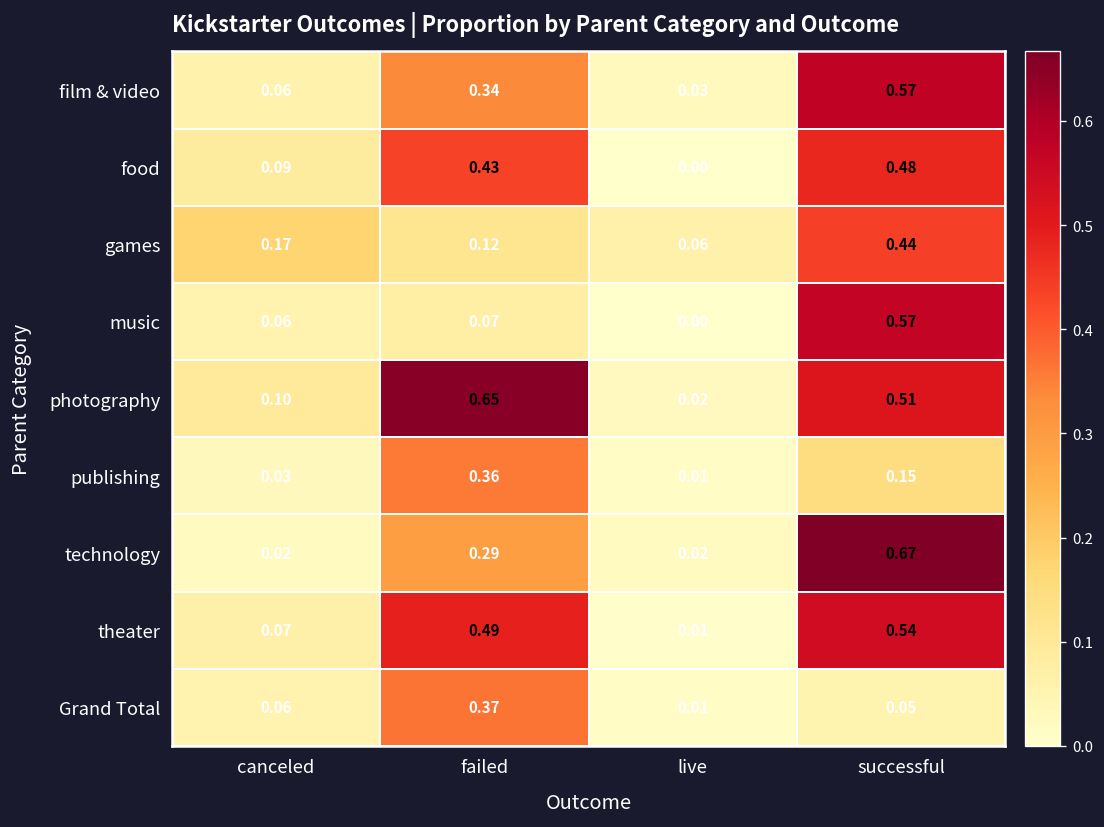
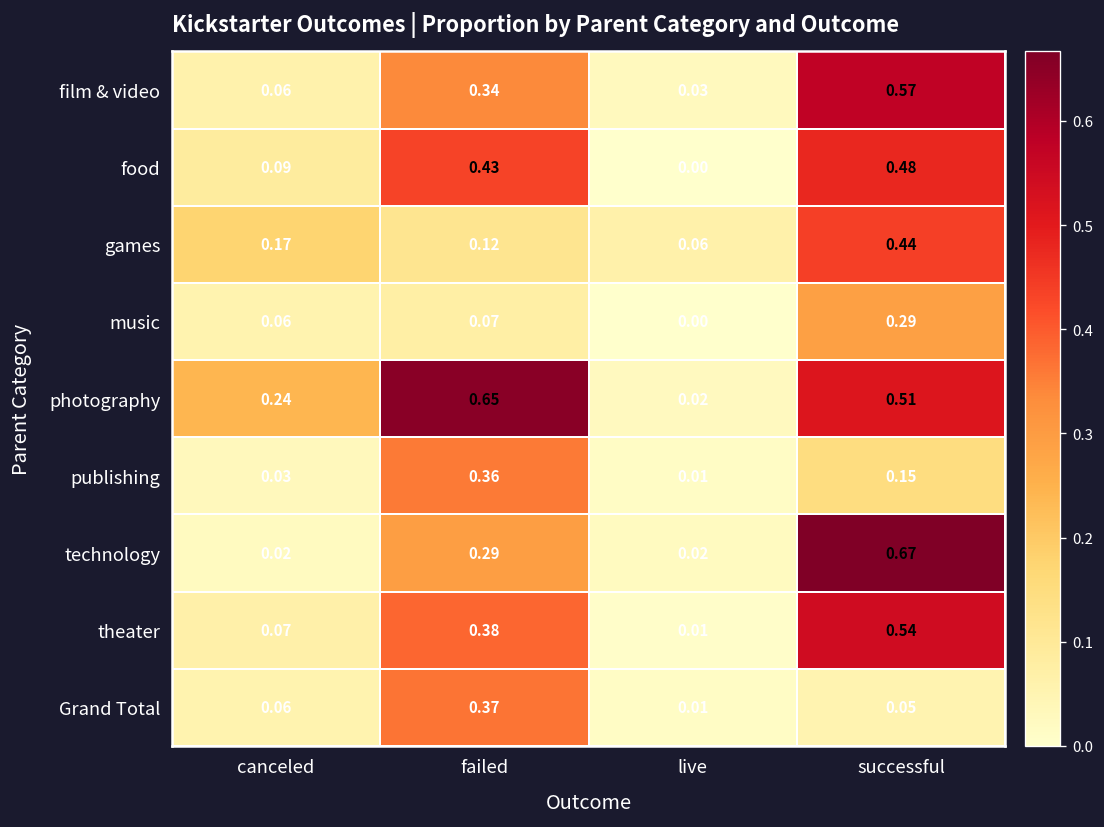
  {
    "film & video": {
      "canceled": 0.06,
      "failed": 0.34,
      "live": 0.03,
      "successful": 0.57
    },
    "food": {
      "canceled": 0.09,
      "failed": 0.43,
      "live": 0.00,
      "successful": 0.48
    },
    "games": {
      "canceled": 0.17,
      "failed": 0.12,
      "live": 0.06,
      "successful": 0.44
    },
    "music": {
      "canceled": 0.06,
      "failed": 0.07,
      "live": 0.00,
-     "successful": 0.57
+     "successful": 0.29
    },
    "photography": {
-     "canceled": 0.10,
+     "canceled": 0.24,
      "failed": 0.65,
      "live": 0.02,
      "successful": 0.51
    },
    "publishing": {
      "canceled": 0.03,
      "failed": 0.36,
      "live": 0.01,
      "successful": 0.15
    },
    "technology": {
      "canceled": 0.02,
      "failed": 0.29,
      "live": 0.02,
      "successful": 0.67
    },
    "theater": {
      "canceled": 0.07,
-     "failed": 0.49,
+     "failed": 0.38,
      "live": 0.01,
      "successful": 0.54
    },
    "Grand Total": {
      "canceled": 0.06,
      "failed": 0.37,
      "live": 0.01,
      "successful": 0.05
    }
  }
